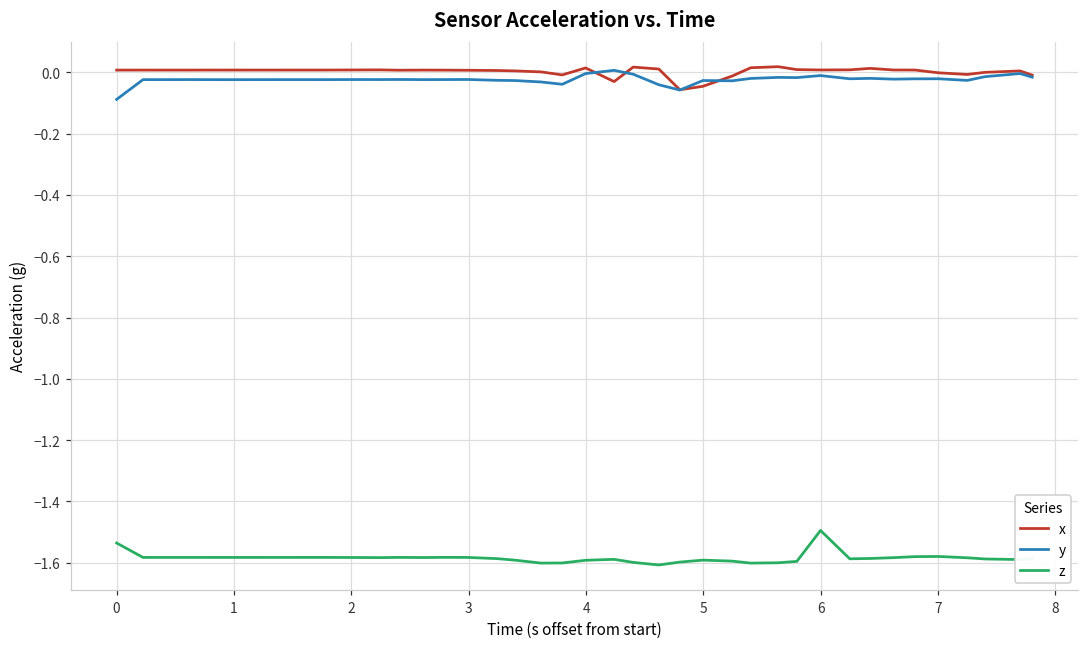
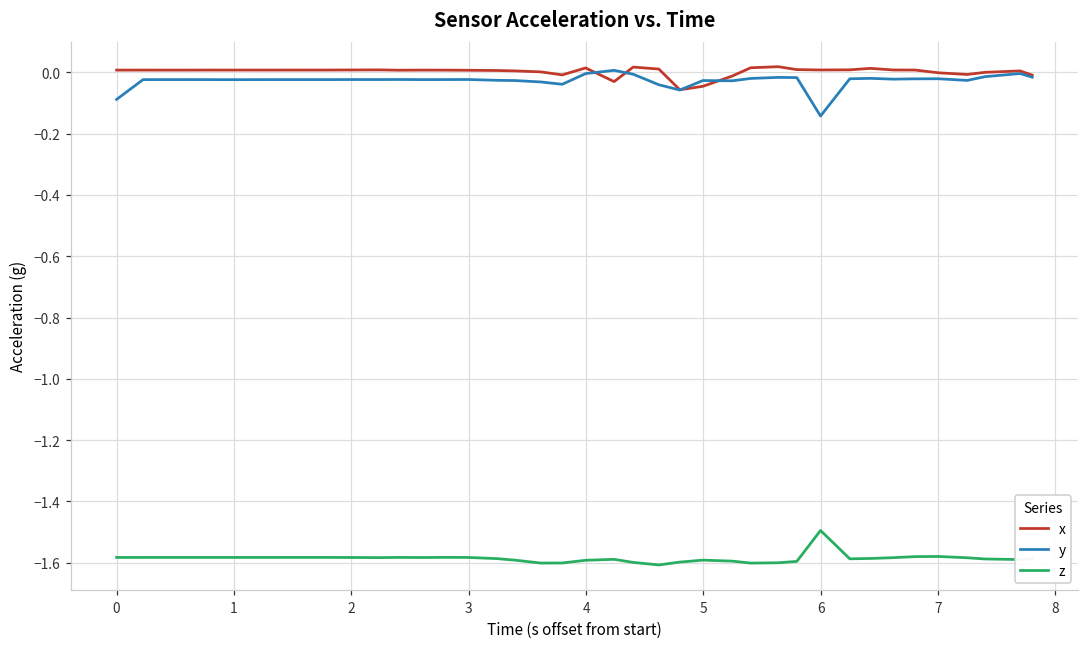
  {
    "x": {
      "0": 0.01,
      "6": 0.01
    },
    "y": {
      "0": -0.09,
-     "6": -0.01
+     "6": -0.14
    },
    "z": {
-     "0": -1.54,
+     "0": -1.58,
      "6": -1.49
    }
  }
